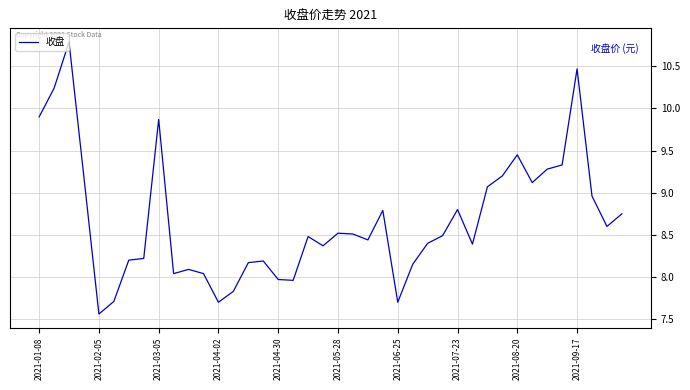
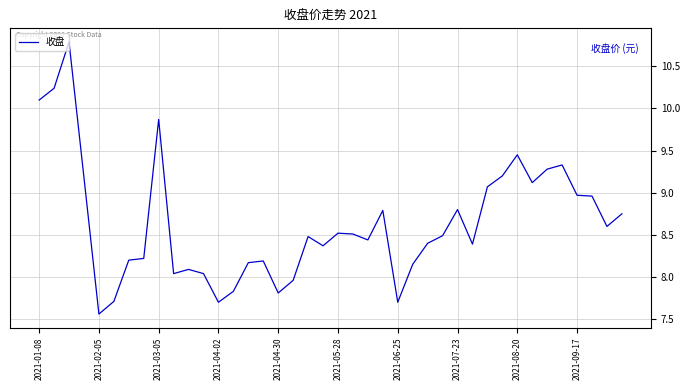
  {
-   "2021-01-08": 9.9,
+   "2021-01-08": 10.1,
    "2021-02-05": 7.6,
    "2021-03-05": 9.9,
    "2021-04-02": 7.7,
-   "2021-04-30": 8.0,
+   "2021-04-30": 7.8,
    "2021-05-28": 8.5,
    "2021-06-25": 7.7,
    "2021-07-23": 8.8,
    "2021-08-20": 9.5,
-   "2021-09-17": 10.5
+   "2021-09-17": 9.0
  }
